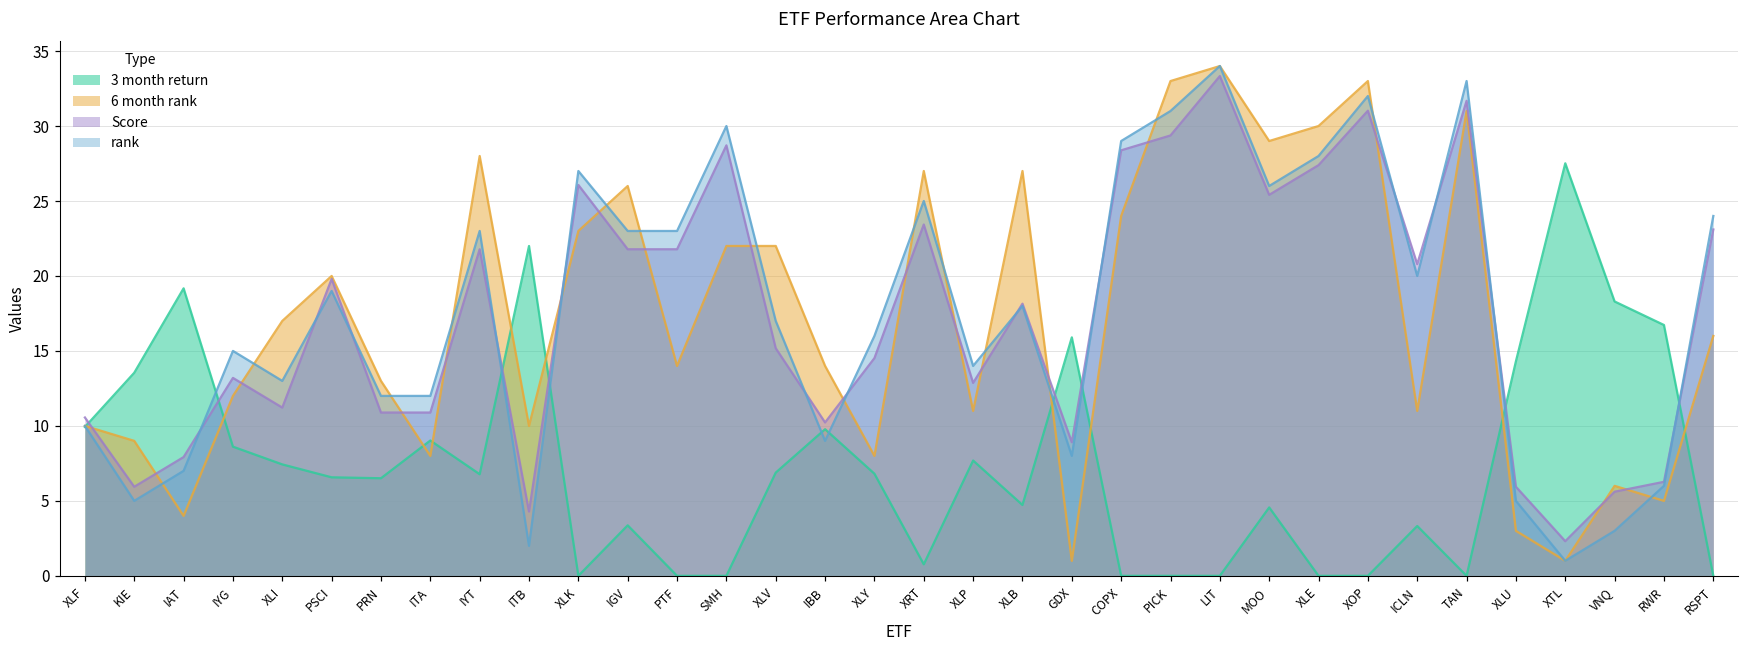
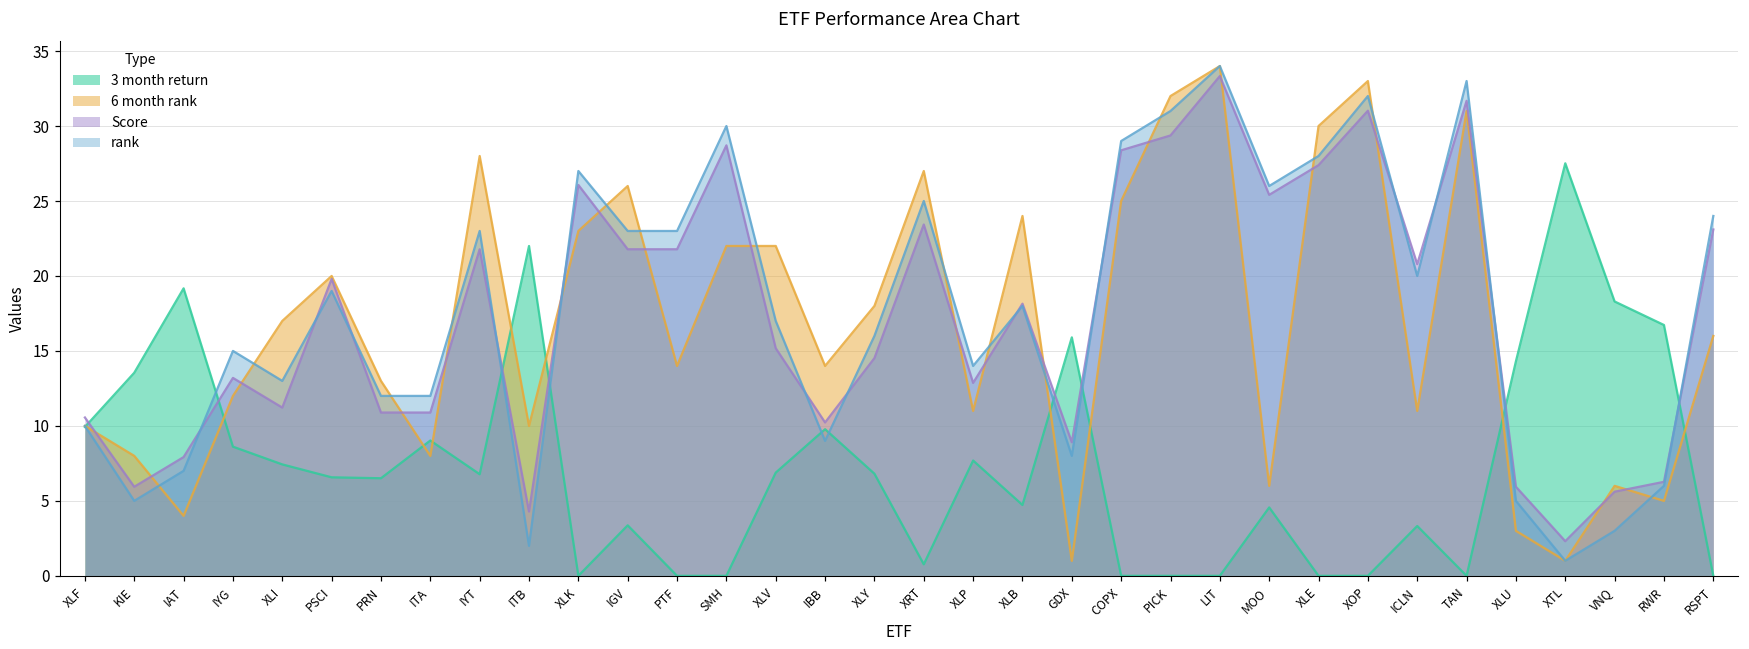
  {
    "3 month return": {
      "KIE": 13.5,
      "IAT": 19,
      "IYG": 8.6,
      "XLI": 7.4,
      "PSCI": 6.6,
      "PRN": 6.5,
      "ITA": 9,
      "IYT": 6.8,
      "ITB": 22,
      "XLK": 0,
      "IGV": 3.4,
      "PTF": 0,
      "SMH": 0,
      "XLV": 7,
      "IBB": 9.8,
      "XLY": 6.8,
      "XRT": 0.8,
      "XLP": 7.7,
      "XLB": 4.7,
      "GDX": 16,
      "COPX": 0,
      "PICK": 0,
      "LIT": 0,
      "MOO": 4.6,
      "XLE": 0,
      "XOP": 0,
      "ICLN": 3.3,
      "TAN": 0,
      "XLU": 14.3,
      "XTL": 27.5,
      "VNQ": 18.3,
      "RWR": 16.7,
      "RSPT": 0
    },
    "6 month rank": {
-     "KIE": 9,
+     "KIE": 8,
      "IAT": 4,
      "IYG": 12,
      "XLI": 17,
      "PSCI": 20,
      "PRN": 13,
      "ITA": 8,
      "IYT": 28,
      "ITB": 10,
      "XLK": 23,
      "IGV": 26,
      "PTF": 14,
      "SMH": 22,
      "XLV": 22,
      "IBB": 14,
-     "XLY": 8,
+     "XLY": 18,
      "XRT": 27,
      "XLP": 11,
-     "XLB": 27,
+     "XLB": 24,
      "GDX": 1,
-     "COPX": 24,
-     "PICK": 33,
-     "MOO": 29,
+     "COPX": 25,
+     "PICK": 32,
+     "MOO": 6,
      "XLE": 30,
      "XOP": 33,
      "ICLN": 11,
      "TAN": 31,
      "XLU": 3,
      "VNQ": 6,
      "RWR": 5,
      "RSPT": 16
    }
  }
